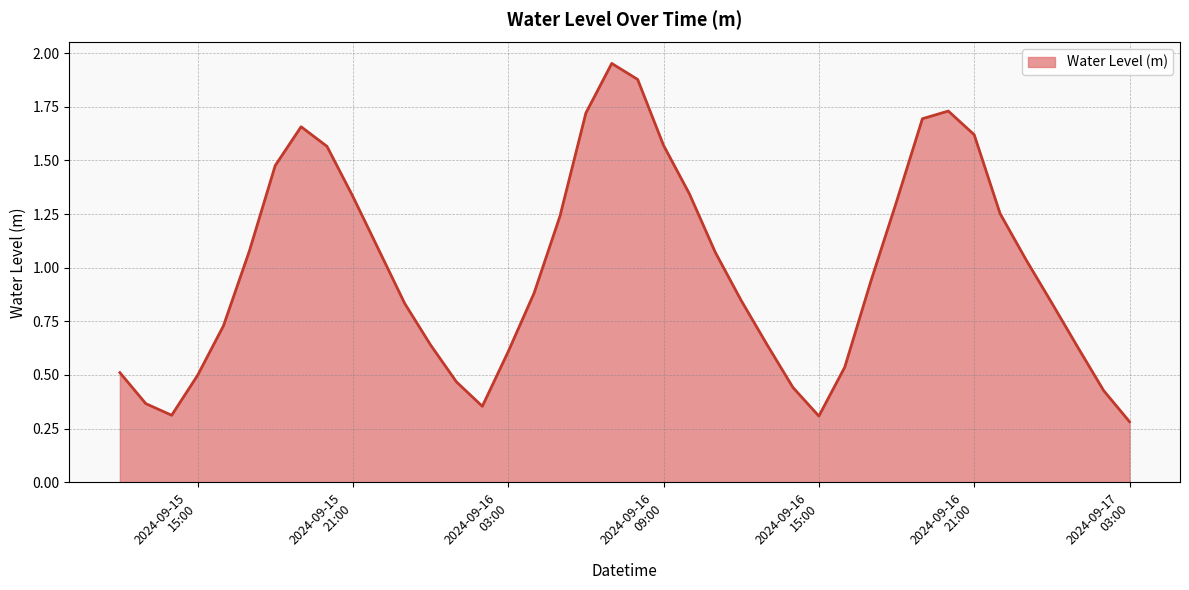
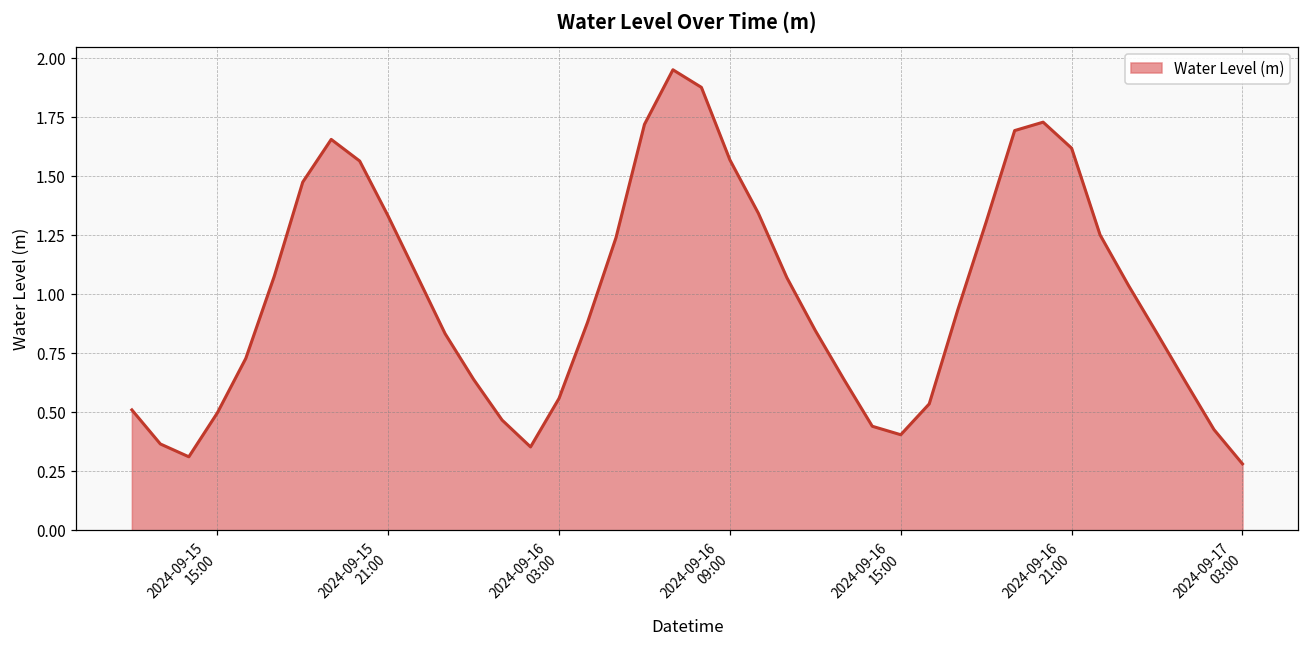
  {
    "2024-09-15 15:00": 0.50,
    "2024-09-15 21:00": 1.33,
-   "2024-09-16 03:00": 0.61,
+   "2024-09-16 03:00": 0.56,
    "2024-09-16 09:00": 1.57,
-   "2024-09-16 15:00": 0.31,
+   "2024-09-16 15:00": 0.41,
    "2024-09-16 21:00": 1.62,
    "2024-09-17 03:00": 0.28
  }
